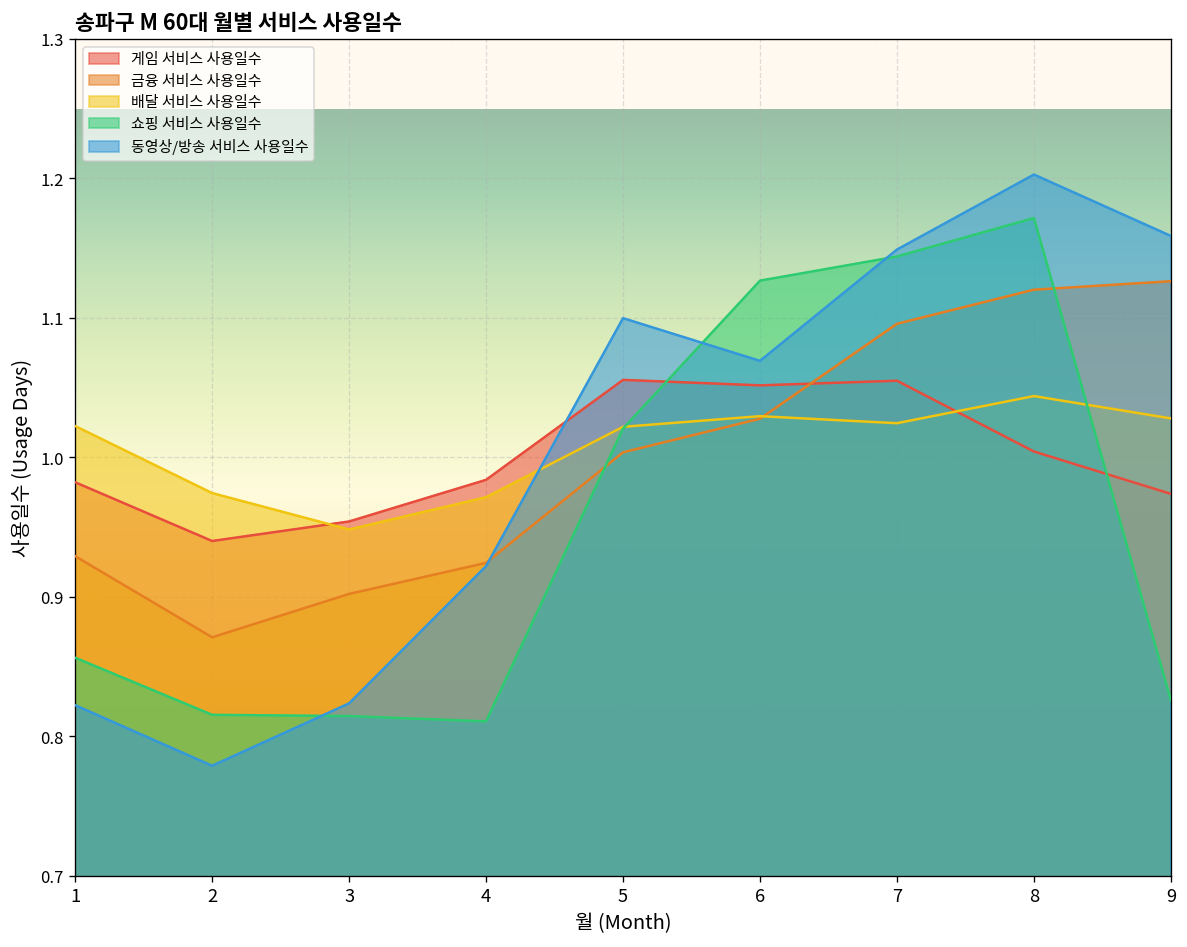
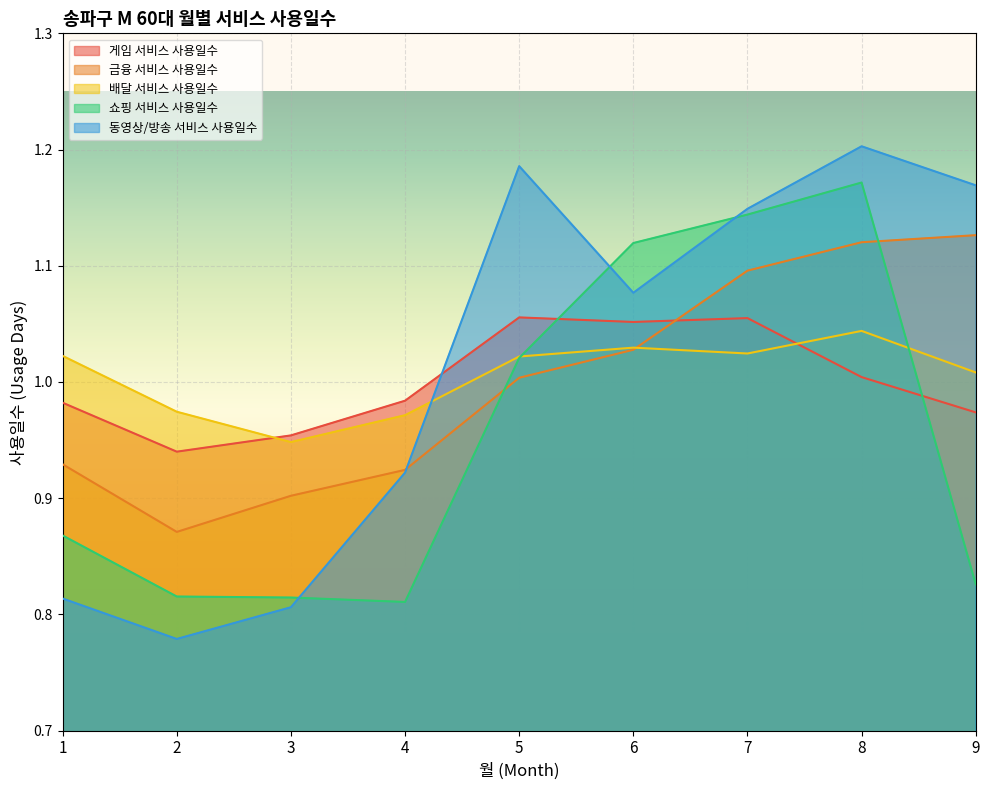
  {
    "배달 서비스 사용일수": {
      "1": 1.022,
      "2": 0.974,
      "3": 0.948,
      "4": 0.971,
      "7": 1.024,
      "8": 1.044,
-     "9": 1.028
+     "9": 1.008
    },
    "쇼핑 서비스 사용일수": {
-     "1": 0.856,
+     "1": 0.868,
      "2": 0.815,
      "3": 0.814,
      "4": 0.811,
-     "6": 1.127,
+     "6": 1.120,
      "7": 1.144,
      "8": 1.172,
      "9": 0.826
    },
    "동영상/방송 서비스 사용일수": {
-     "1": 0.822,
+     "1": 0.814,
      "2": 0.779,
-     "3": 0.824,
+     "3": 0.806,
      "4": 0.922,
-     "5": 1.100,
-     "6": 1.069,
+     "5": 1.186,
+     "6": 1.077,
      "7": 1.149,
      "8": 1.203,
-     "9": 1.159
+     "9": 1.169
    }
  }
